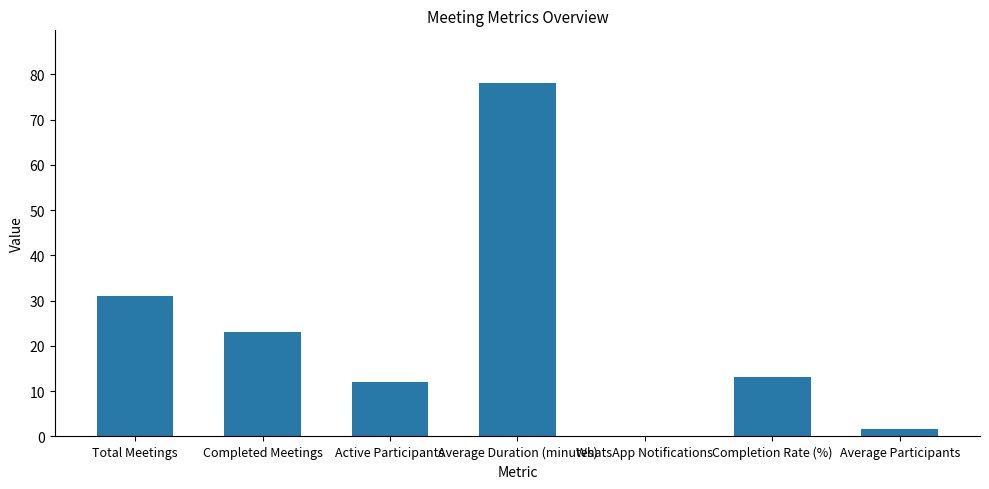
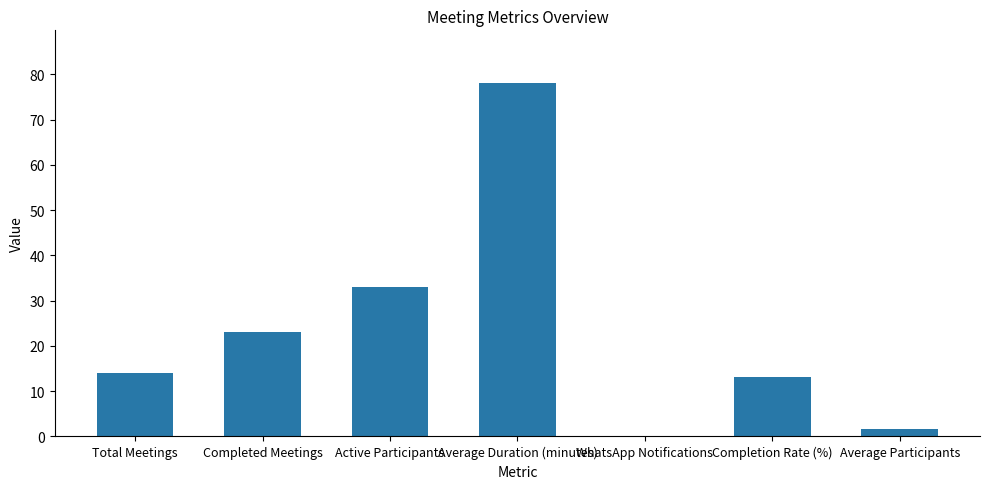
  {
-   "Total Meetings": 31,
+   "Total Meetings": 14,
    "Completed Meetings": 23,
-   "Active Participants": 12,
+   "Active Participants": 33,
    "Average Duration (minutes)": 78,
    "Completion Rate (%)": 13,
    "Average Participants": 2
  }
